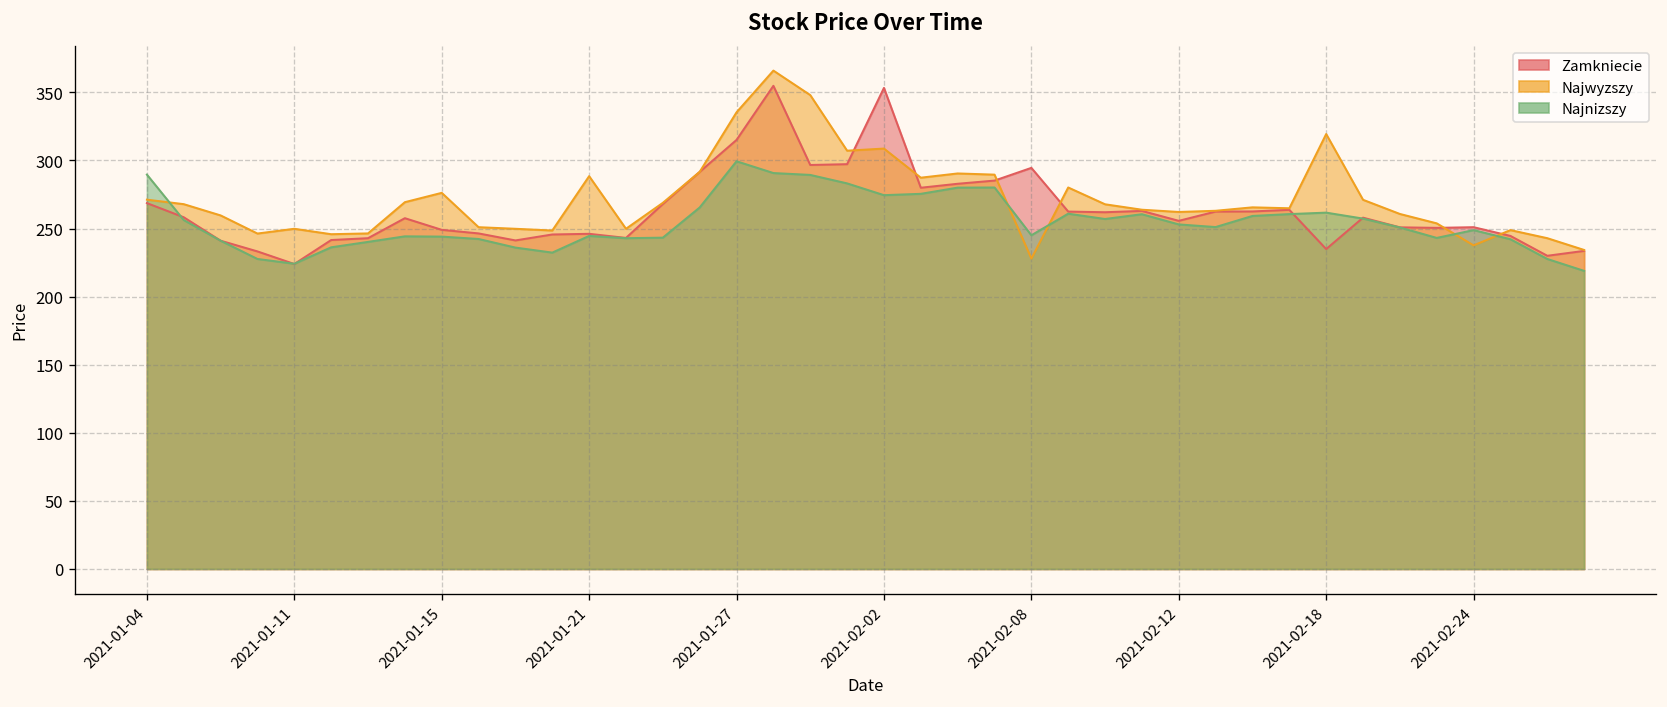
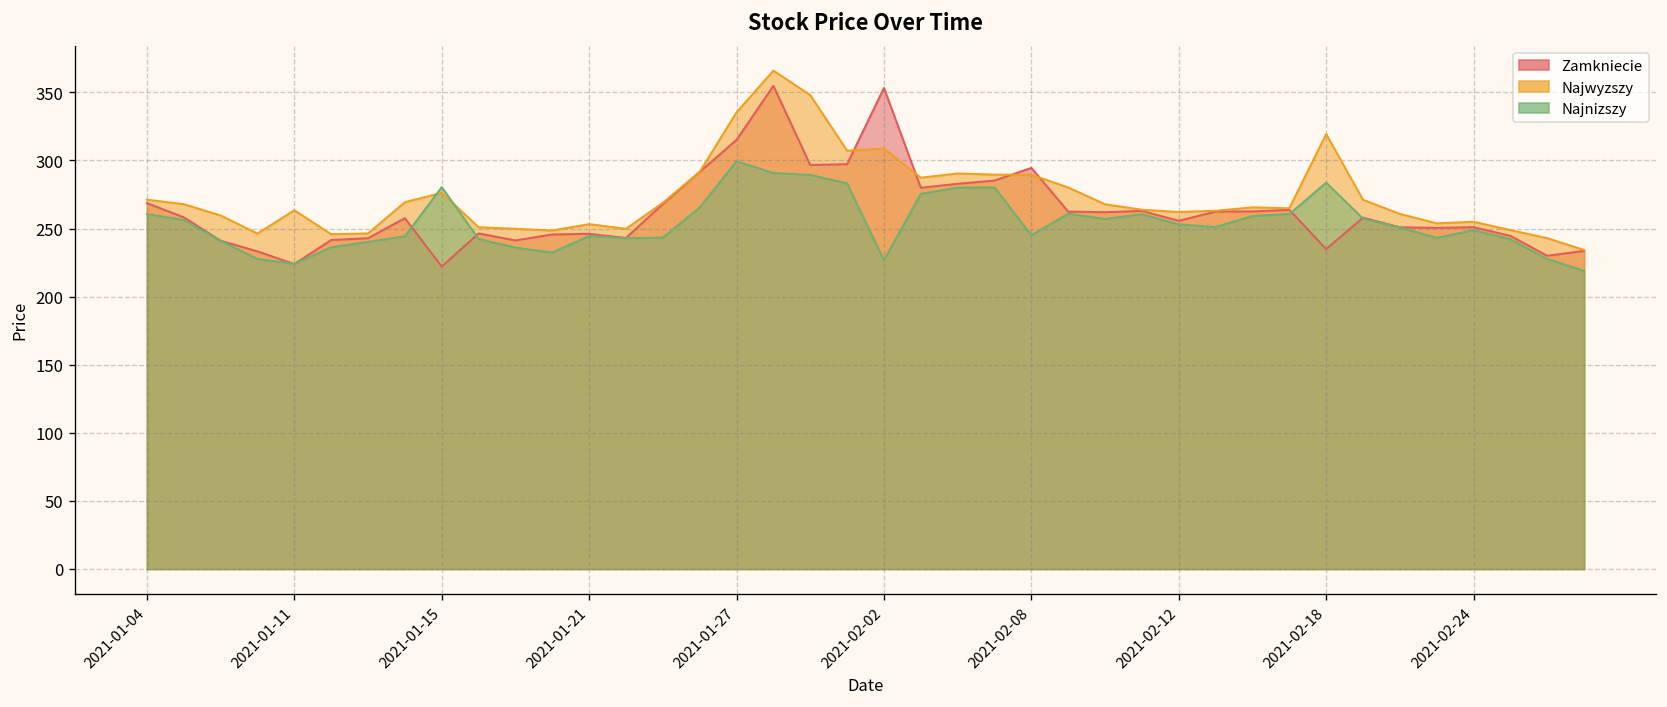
  {
    "Zamkniecie": {
      "2021-01-04": 269,
-     "2021-01-15": 249,
+     "2021-01-15": 222,
      "2021-01-27": 315,
      "2021-02-02": 353,
      "2021-02-08": 295,
      "2021-02-12": 256,
      "2021-02-18": 235
    },
    "Najwyzszy": {
      "2021-01-04": 271,
-     "2021-01-11": 250,
+     "2021-01-11": 263,
      "2021-01-15": 276,
-     "2021-01-21": 288,
+     "2021-01-21": 253,
      "2021-01-27": 335,
      "2021-02-02": 309,
-     "2021-02-08": 228,
+     "2021-02-08": 289,
      "2021-02-12": 262,
      "2021-02-18": 319,
-     "2021-02-24": 238
+     "2021-02-24": 255
    },
    "Najnizszy": {
-     "2021-01-04": 290,
-     "2021-01-15": 244,
+     "2021-01-04": 261,
+     "2021-01-15": 280,
      "2021-01-27": 299,
-     "2021-02-02": 274,
+     "2021-02-02": 227,
      "2021-02-08": 245,
      "2021-02-12": 253,
-     "2021-02-18": 262
+     "2021-02-18": 284
    }
  }
